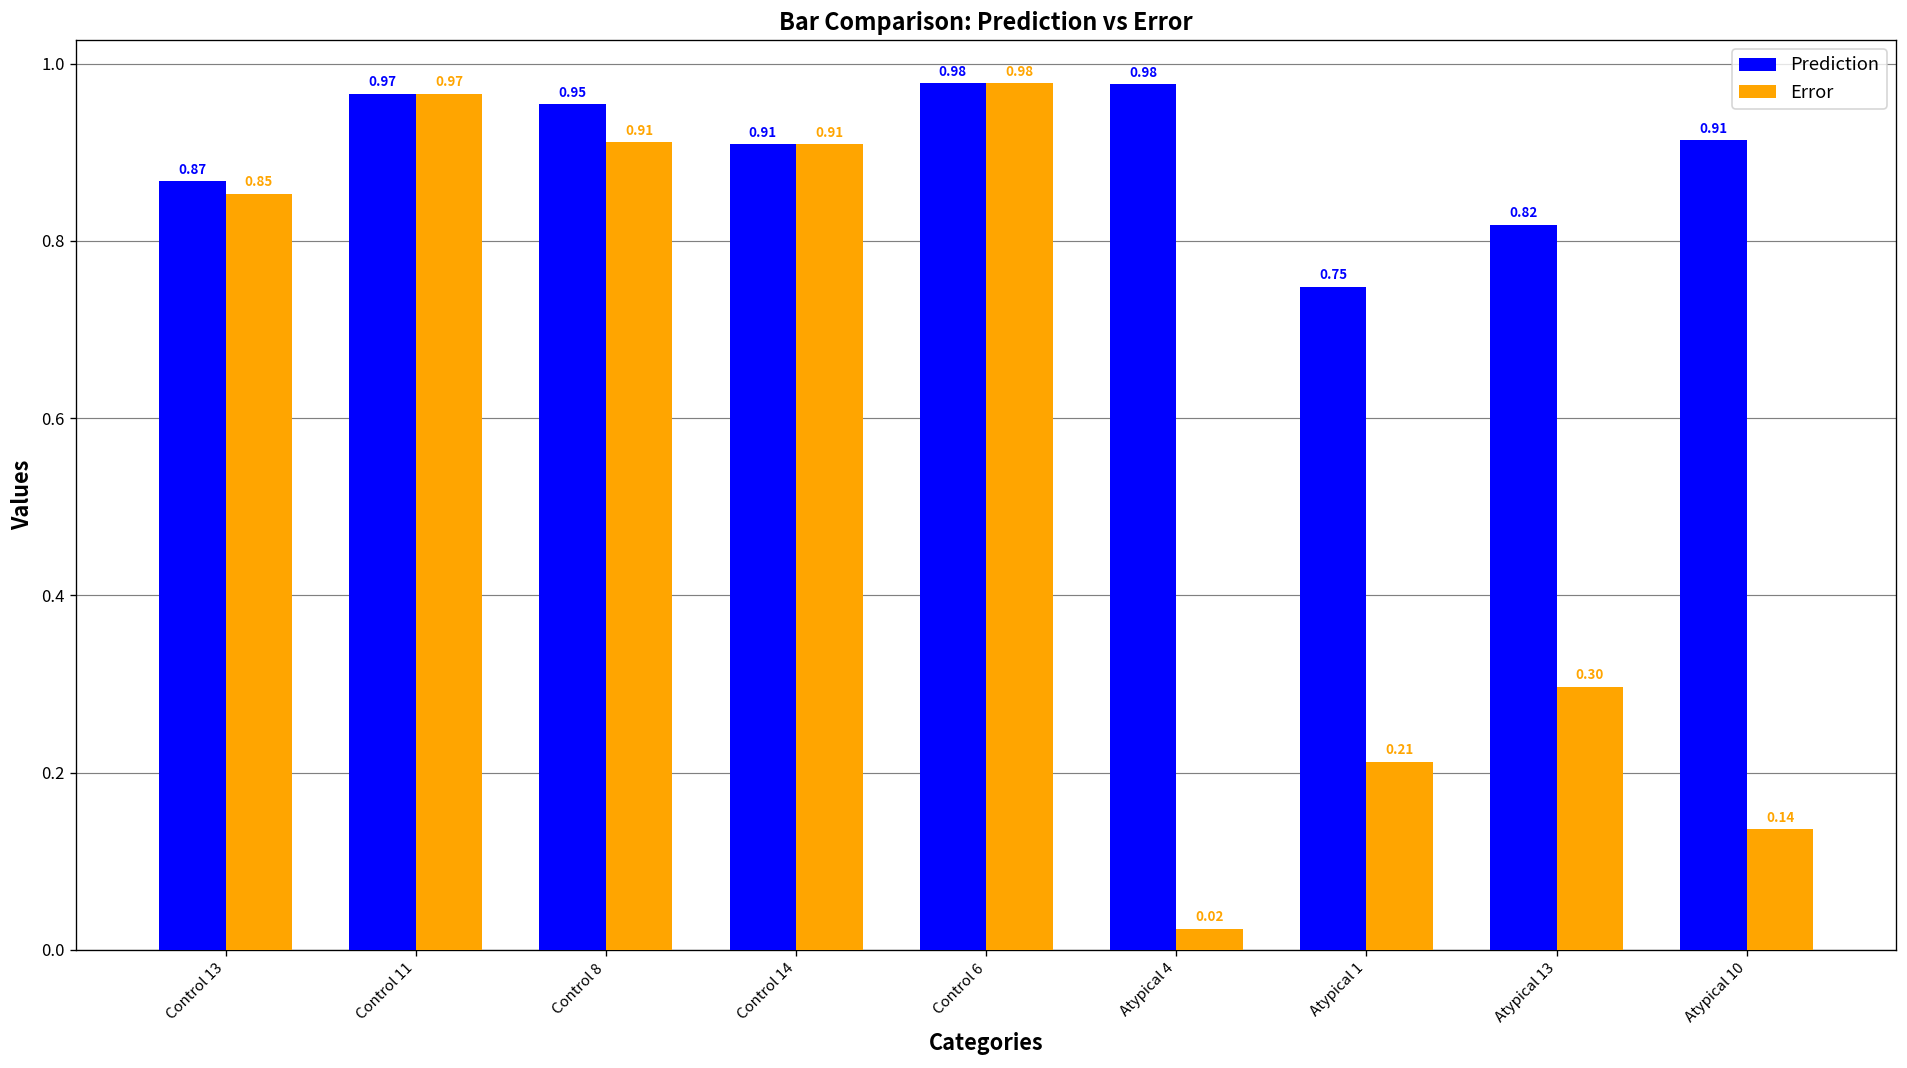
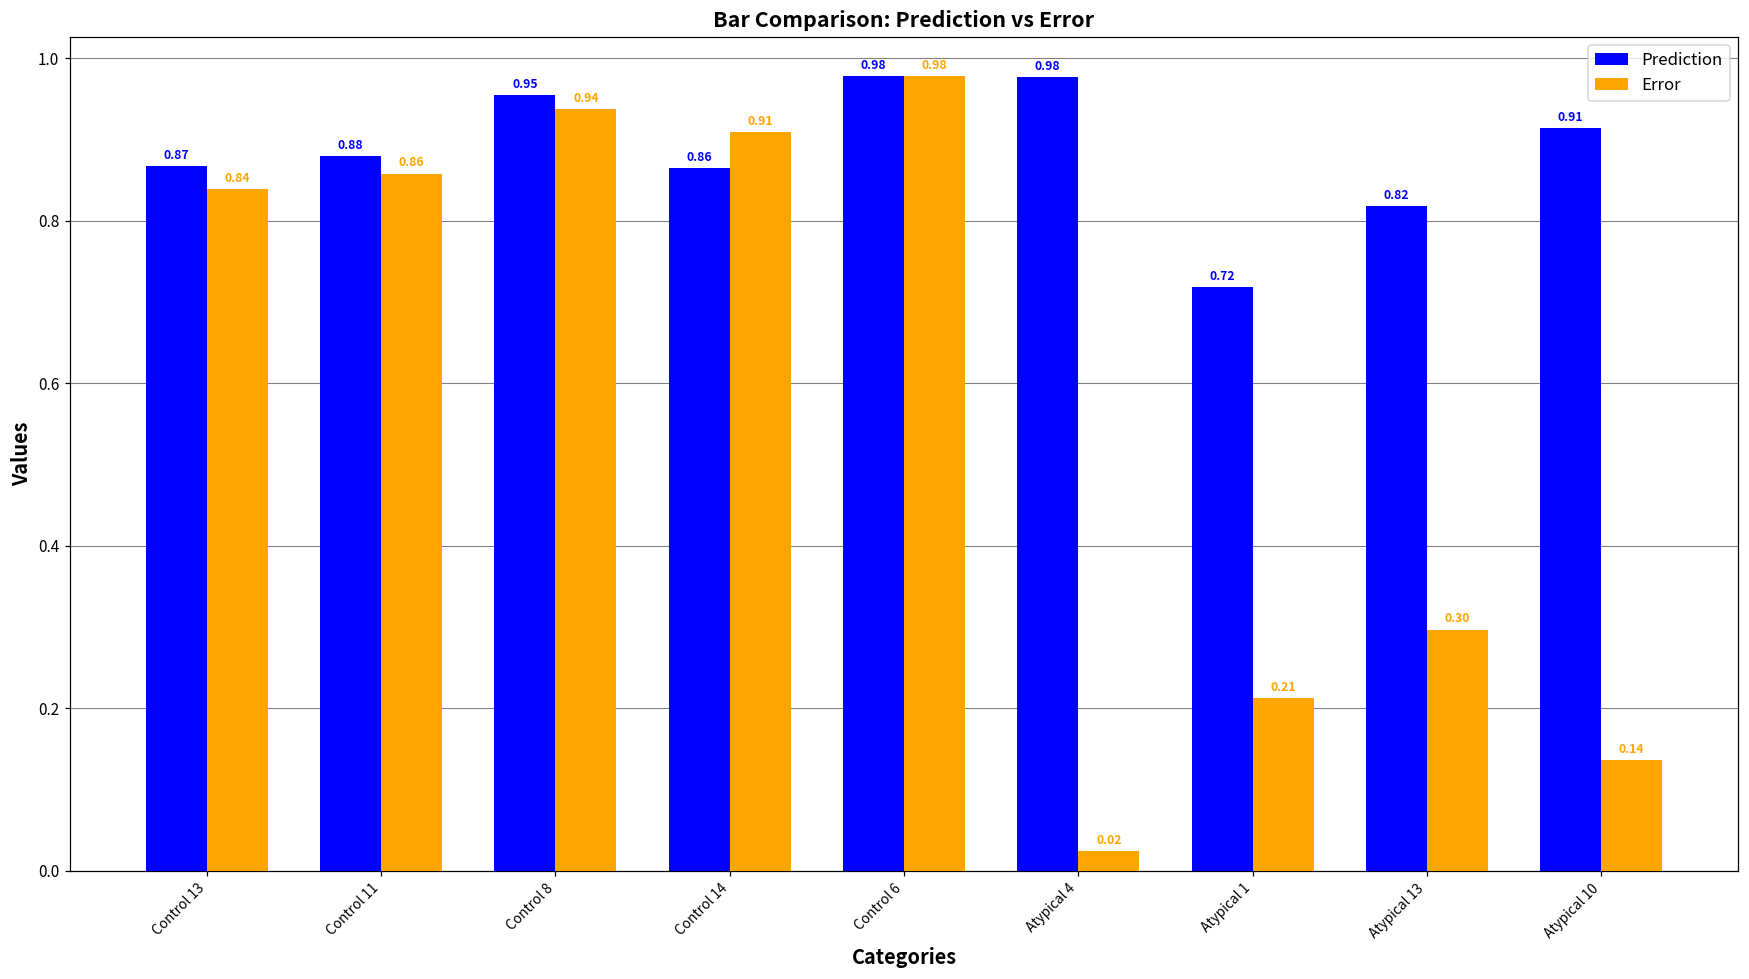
  {
    "Prediction": {
      "Control 13": 0.87,
-     "Control 11": 0.97,
+     "Control 11": 0.88,
      "Control 8": 0.95,
-     "Control 14": 0.91,
+     "Control 14": 0.86,
      "Control 6": 0.98,
      "Atypical 4": 0.98,
-     "Atypical 1": 0.75,
+     "Atypical 1": 0.72,
      "Atypical 13": 0.82,
      "Atypical 10": 0.91
    },
    "Error": {
-     "Control 13": 0.85,
-     "Control 11": 0.97,
-     "Control 8": 0.91,
+     "Control 13": 0.84,
+     "Control 11": 0.86,
+     "Control 8": 0.94,
      "Control 14": 0.91,
      "Control 6": 0.98,
      "Atypical 4": 0.02,
      "Atypical 1": 0.21,
      "Atypical 13": 0.30,
      "Atypical 10": 0.14
    }
  }
